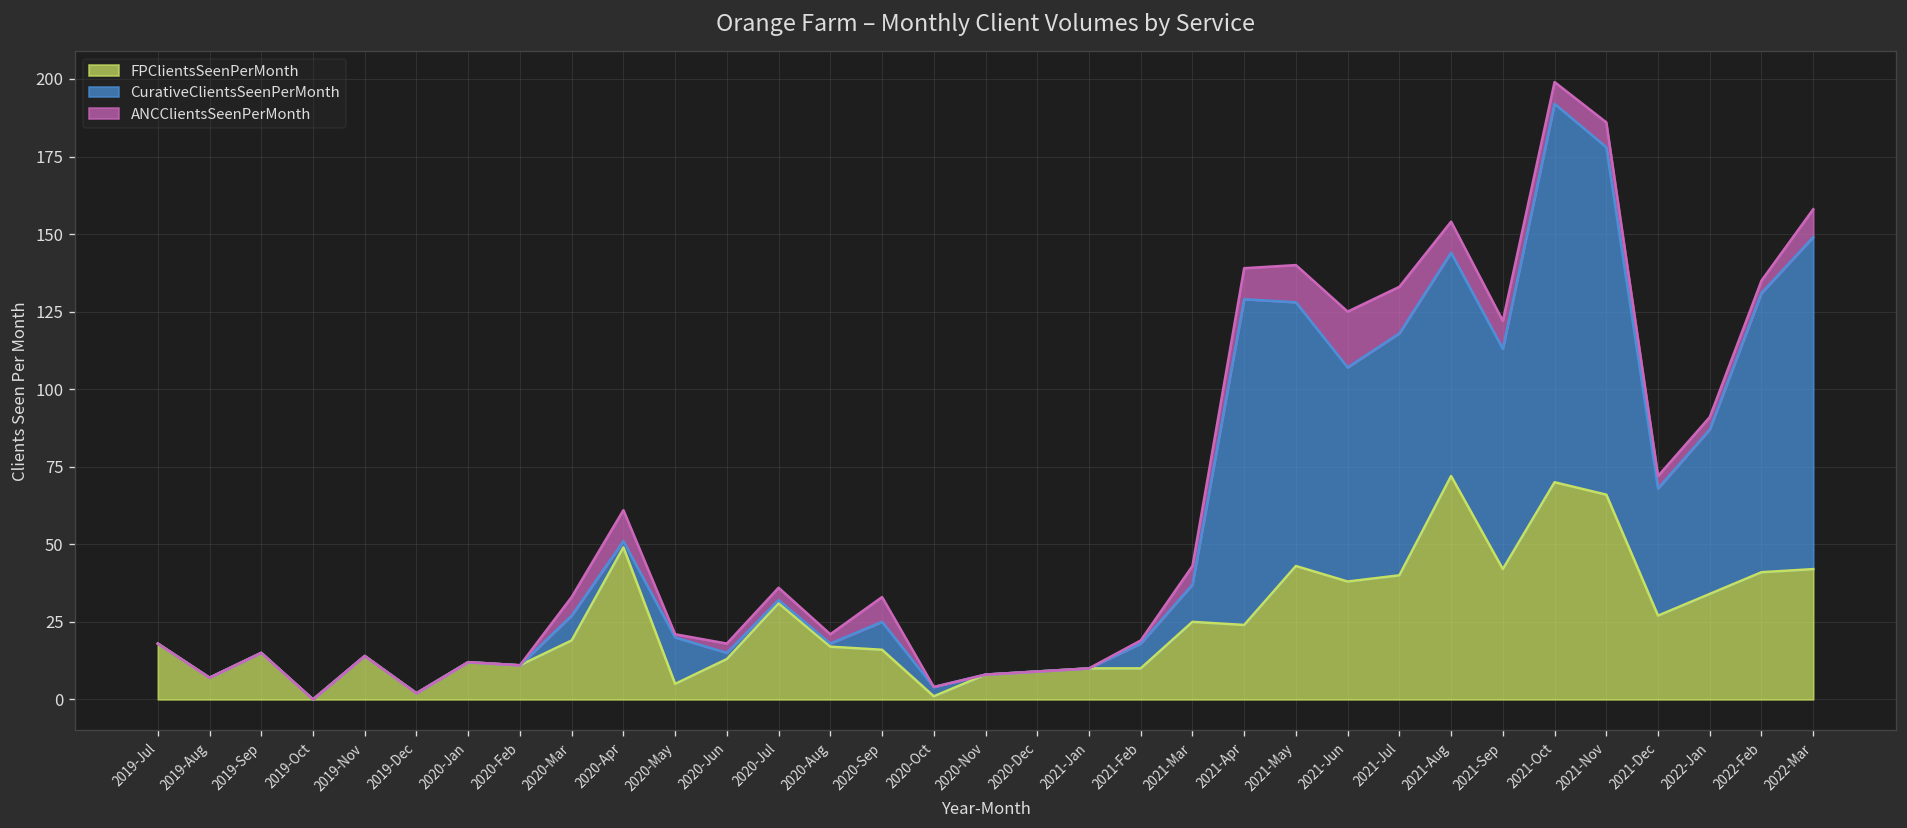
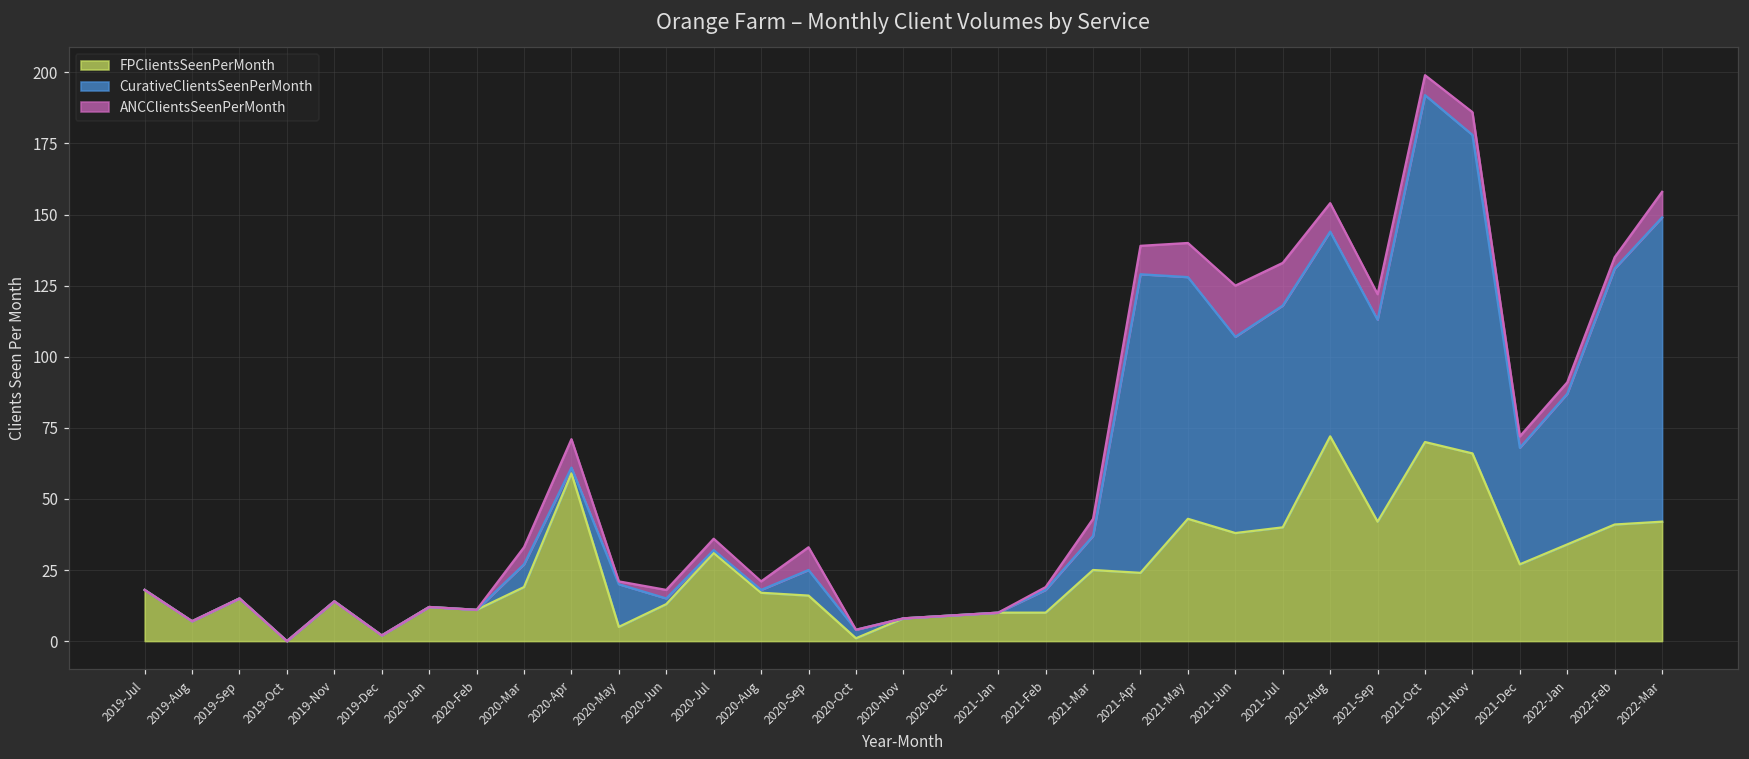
  {
    "FPClientsSeenPerMonth": {
      "2020-Mar": 19,
-     "2020-Apr": 49,
+     "2020-Apr": 59,
      "2020-May": 5,
      "2020-Jun": 13,
      "2020-Jul": 31,
      "2020-Aug": 17,
      "2020-Sep": 16,
      "2020-Oct": 1,
      "2021-Feb": 10,
      "2021-Mar": 25,
      "2021-Apr": 24,
      "2021-May": 43,
      "2021-Jun": 38,
      "2021-Jul": 40,
      "2021-Aug": 72,
      "2021-Sep": 42,
      "2021-Oct": 70,
      "2021-Nov": 66,
      "2021-Dec": 27,
      "2022-Jan": 34,
      "2022-Feb": 41,
      "2022-Mar": 42
    },
    "CurativeClientsSeenPerMonth": {
      "2020-Mar": 8,
      "2020-Apr": 2,
      "2020-May": 15,
      "2020-Jun": 2,
      "2020-Jul": 1,
      "2020-Aug": 1,
      "2020-Sep": 9,
      "2021-Feb": 8,
      "2021-Mar": 12,
      "2021-Apr": 105,
      "2021-May": 85,
      "2021-Jun": 69,
      "2021-Jul": 78,
      "2021-Aug": 72,
      "2021-Sep": 71,
      "2021-Oct": 122,
      "2021-Nov": 112,
      "2021-Dec": 41,
      "2022-Jan": 53,
      "2022-Feb": 90,
      "2022-Mar": 107
    },
    "ANCClientsSeenPerMonth": {
      "2020-Mar": 6,
      "2020-Apr": 10,
      "2020-May": 1,
      "2020-Jun": 3,
      "2020-Jul": 4,
      "2020-Aug": 3,
      "2020-Sep": 8,
      "2021-Feb": 1,
      "2021-Mar": 6,
      "2021-Apr": 10,
      "2021-May": 12,
      "2021-Jun": 18,
      "2021-Jul": 15,
      "2021-Aug": 10,
      "2021-Sep": 9,
      "2021-Oct": 7,
      "2021-Nov": 8,
      "2021-Dec": 4,
      "2022-Jan": 4,
      "2022-Feb": 4,
      "2022-Mar": 9
    }
  }
